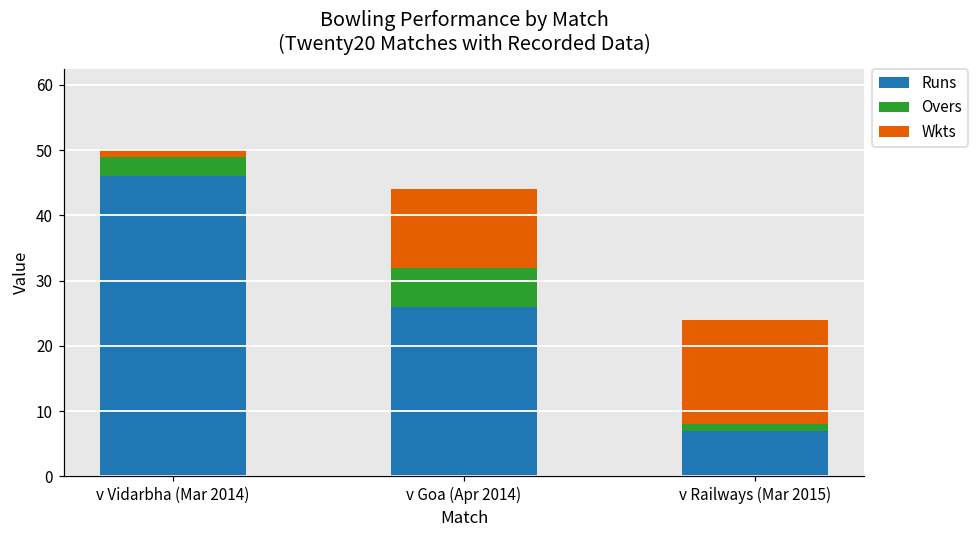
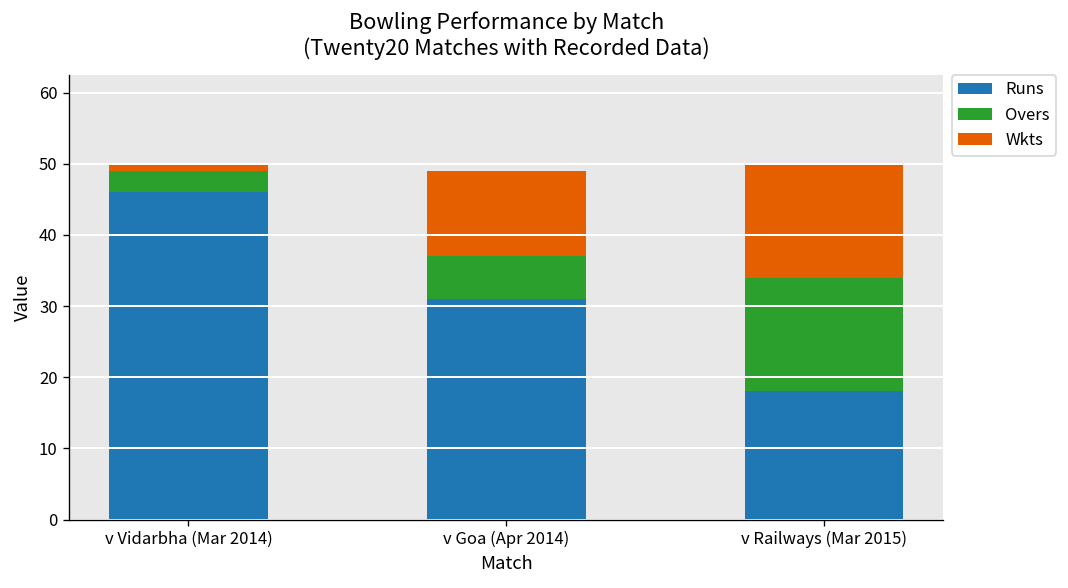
  {
    "Runs": {
      "v Vidarbha (Mar 2014)": 46,
-     "v Goa (Apr 2014)": 26,
-     "v Railways (Mar 2015)": 7
+     "v Goa (Apr 2014)": 31,
+     "v Railways (Mar 2015)": 18
    },
    "Overs": {
      "v Vidarbha (Mar 2014)": 3,
      "v Goa (Apr 2014)": 6,
-     "v Railways (Mar 2015)": 1
+     "v Railways (Mar 2015)": 16
    },
    "Wkts": {
      "v Vidarbha (Mar 2014)": 1,
      "v Goa (Apr 2014)": 12,
      "v Railways (Mar 2015)": 16
    }
  }
